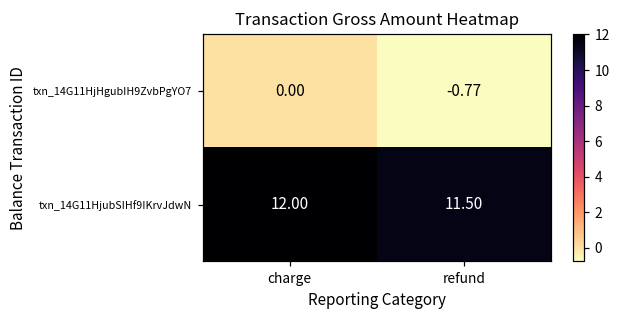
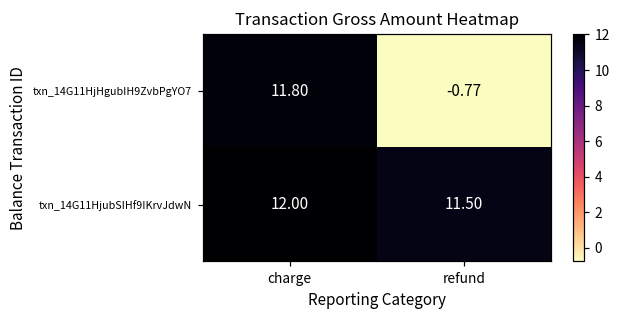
  {
    "txn_14G11HjHgubIH9ZvbPgYO7": {
-     "charge": 0.00,
+     "charge": 11.80,
      "refund": -0.77
    },
    "txn_14G11HjubSIHf9IKrvJdwN": {
      "charge": 12.00,
      "refund": 11.50
    }
  }
